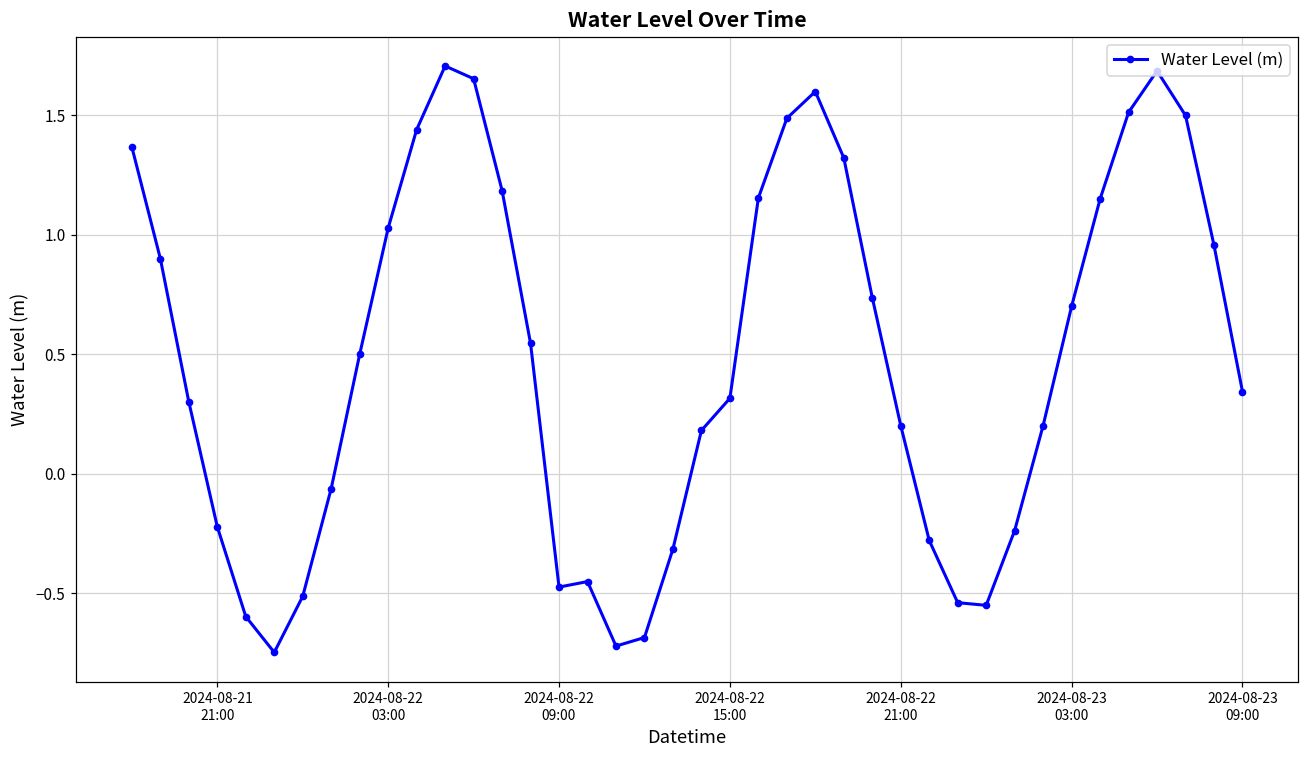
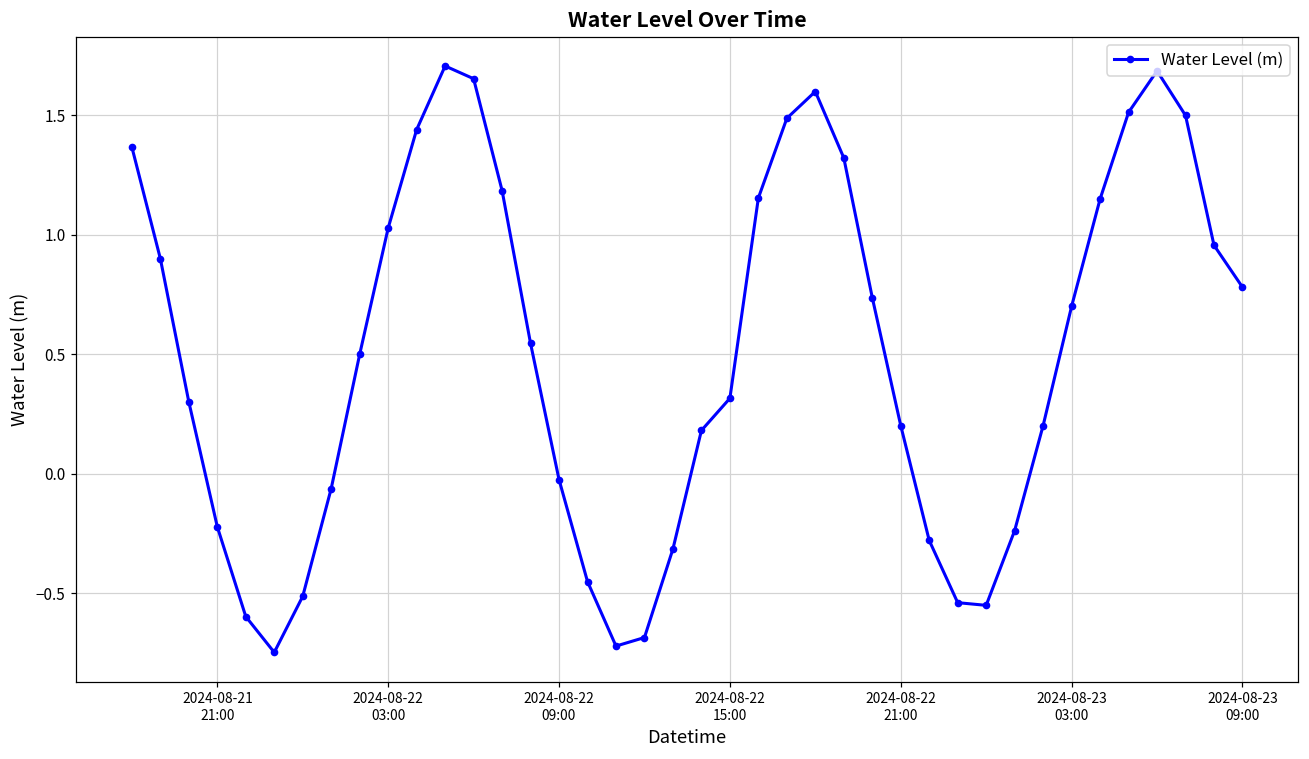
  {
    "2024-08-21 21:00": -0.22,
    "2024-08-22 03:00": 1.03,
-   "2024-08-22 09:00": -0.47,
+   "2024-08-22 09:00": -0.02,
    "2024-08-22 15:00": 0.32,
    "2024-08-22 21:00": 0.20,
    "2024-08-23 03:00": 0.70,
-   "2024-08-23 09:00": 0.34
+   "2024-08-23 09:00": 0.78
  }
